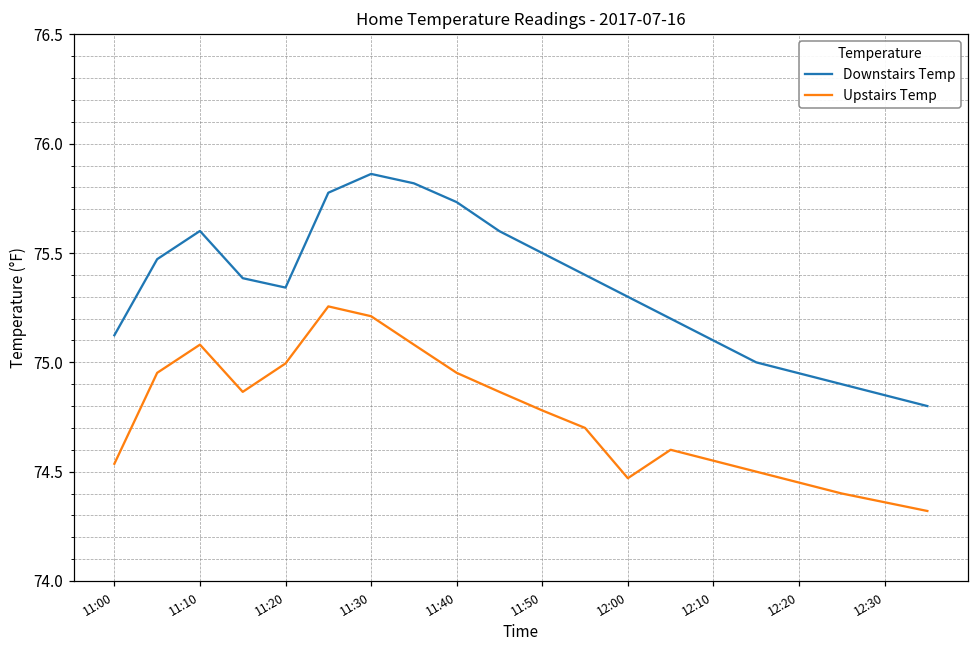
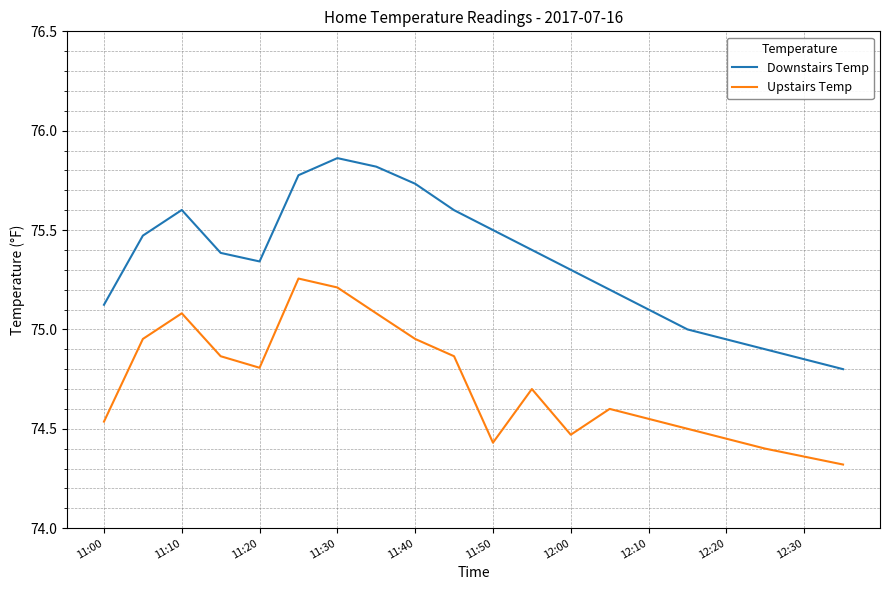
  {
    "Downstairs Temp": {
      "11:00": 75.12,
      "11:10": 75.60,
      "11:20": 75.34,
      "11:30": 75.86,
      "11:40": 75.73,
      "11:50": 75.50,
      "12:00": 75.30,
      "12:10": 75.10,
      "12:20": 74.95,
      "12:30": 74.85
    },
    "Upstairs Temp": {
      "11:00": 74.54,
      "11:10": 75.08,
-     "11:20": 75.00,
+     "11:20": 74.81,
      "11:30": 75.21,
      "11:40": 74.95,
-     "11:50": 74.78,
+     "11:50": 74.43,
      "12:00": 74.47,
      "12:10": 74.55,
      "12:20": 74.45,
      "12:30": 74.36
    }
  }
